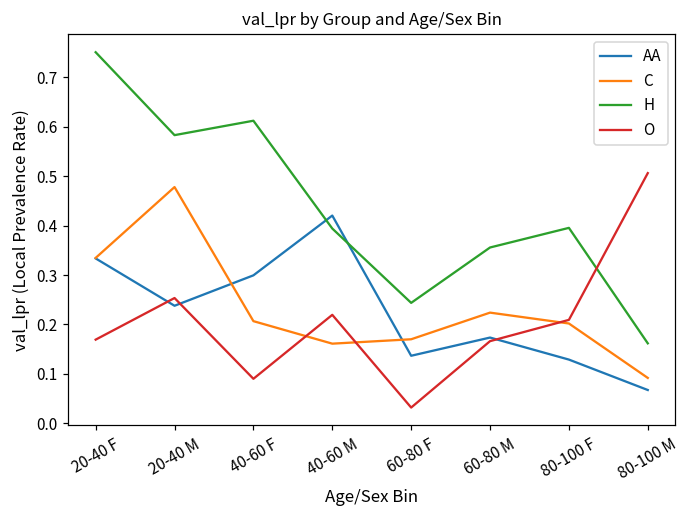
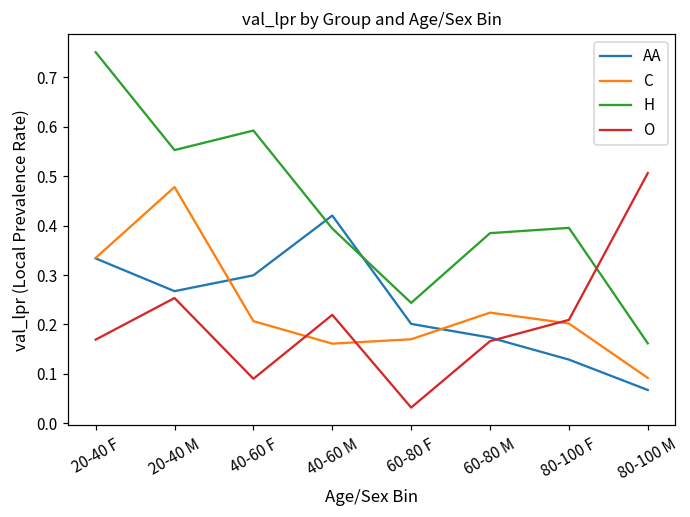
  {
    "AA": {
-     "20-40 M": 0.24,
+     "20-40 M": 0.27,
      "40-60 F": 0.30,
      "40-60 M": 0.42,
-     "60-80 F": 0.14,
+     "60-80 F": 0.20,
      "60-80 M": 0.17,
      "80-100 F": 0.13,
      "80-100 M": 0.07
    },
    "C": {
      "20-40 M": 0.48,
      "40-60 F": 0.21,
      "40-60 M": 0.16,
      "60-80 F": 0.17,
      "60-80 M": 0.22,
      "80-100 F": 0.20,
      "80-100 M": 0.09
    },
    "H": {
      "20-40 F": 0.75,
-     "20-40 M": 0.58,
-     "40-60 F": 0.61,
+     "20-40 M": 0.55,
+     "40-60 F": 0.59,
      "40-60 M": 0.39,
      "60-80 F": 0.24,
-     "60-80 M": 0.36,
+     "60-80 M": 0.38,
      "80-100 F": 0.40,
      "80-100 M": 0.16
    },
    "O": {
      "20-40 F": 0.17,
      "20-40 M": 0.25,
      "40-60 F": 0.09,
      "40-60 M": 0.22,
      "60-80 F": 0.03,
      "60-80 M": 0.17,
      "80-100 F": 0.21,
      "80-100 M": 0.51
    }
  }
